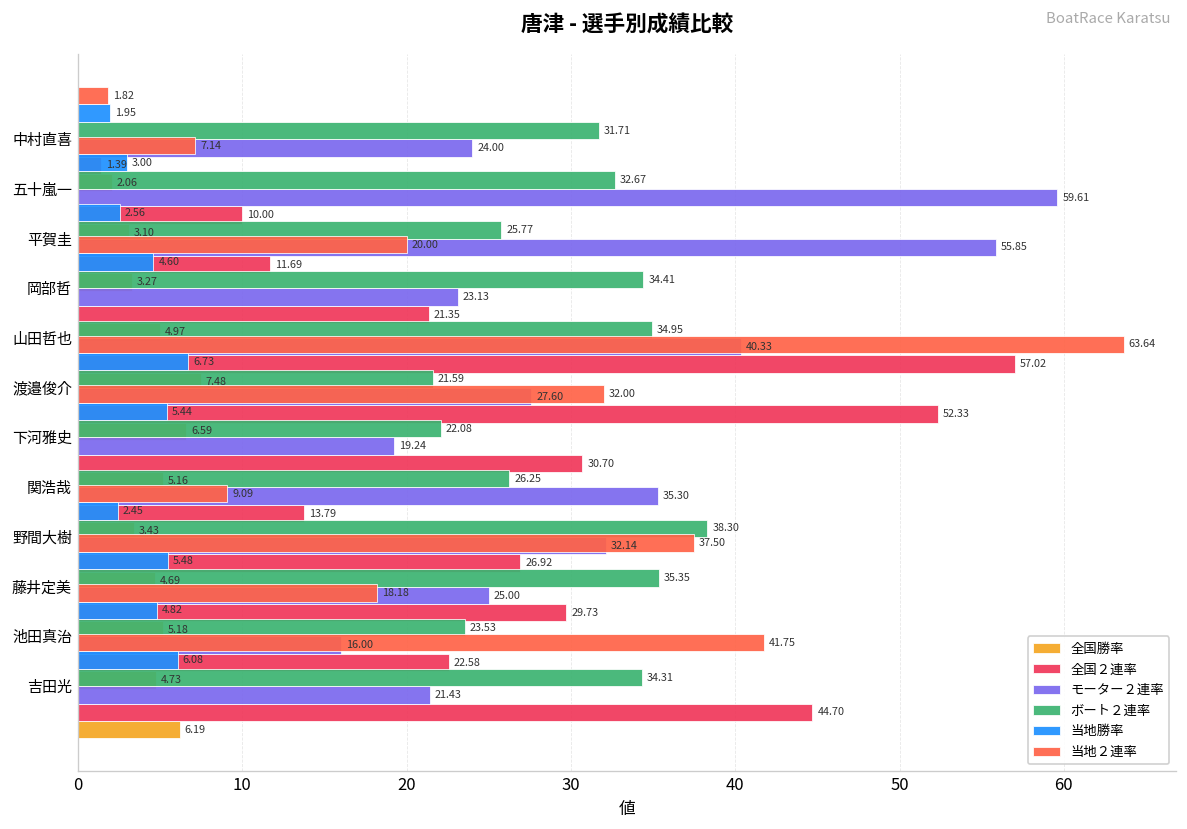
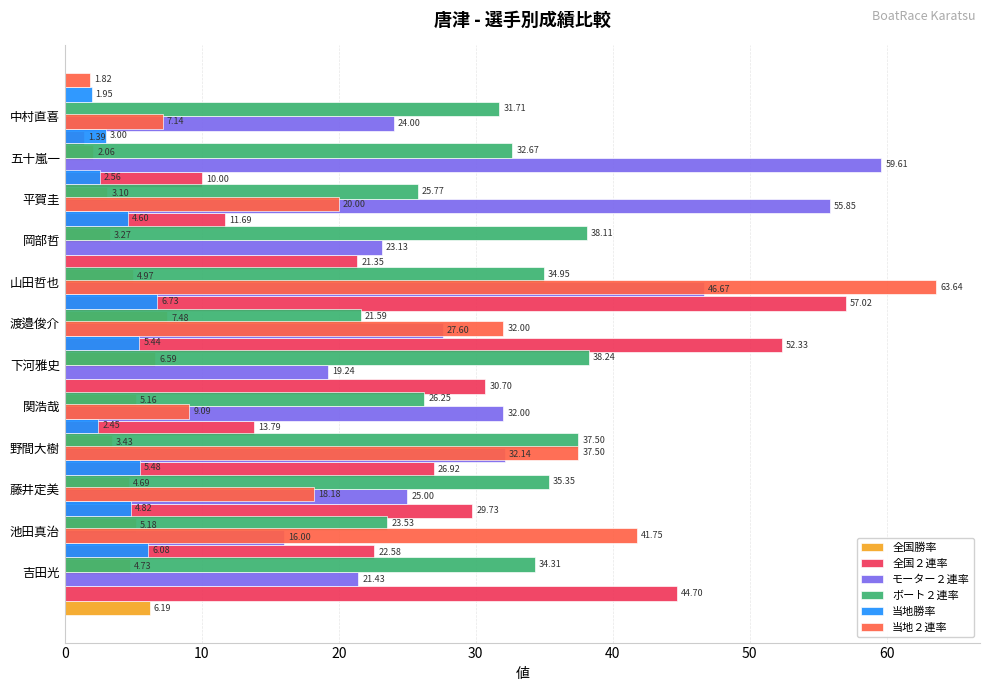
  {
    "モーター２連率": {
      "中村直喜": 24.00,
      "五十嵐一": 59.61,
      "平賀圭": 55.85,
      "岡部哲": 23.13,
-     "山田哲也": 40.33,
+     "山田哲也": 46.67,
      "下河雅史": 19.24,
-     "関浩哉": 35.30,
+     "関浩哉": 32.00,
      "藤井定美": 25.00,
      "吉田光": 21.43
    },
    "ボート２連率": {
      "中村直喜": 31.71,
      "五十嵐一": 32.67,
      "平賀圭": 25.77,
-     "岡部哲": 34.41,
+     "岡部哲": 38.11,
      "山田哲也": 34.95,
      "渡邉俊介": 21.59,
-     "下河雅史": 22.08,
+     "下河雅史": 38.24,
      "関浩哉": 26.25,
-     "野間大樹": 38.30,
+     "野間大樹": 37.50,
      "藤井定美": 35.35,
      "池田真治": 23.53,
      "吉田光": 34.31
    }
  }
